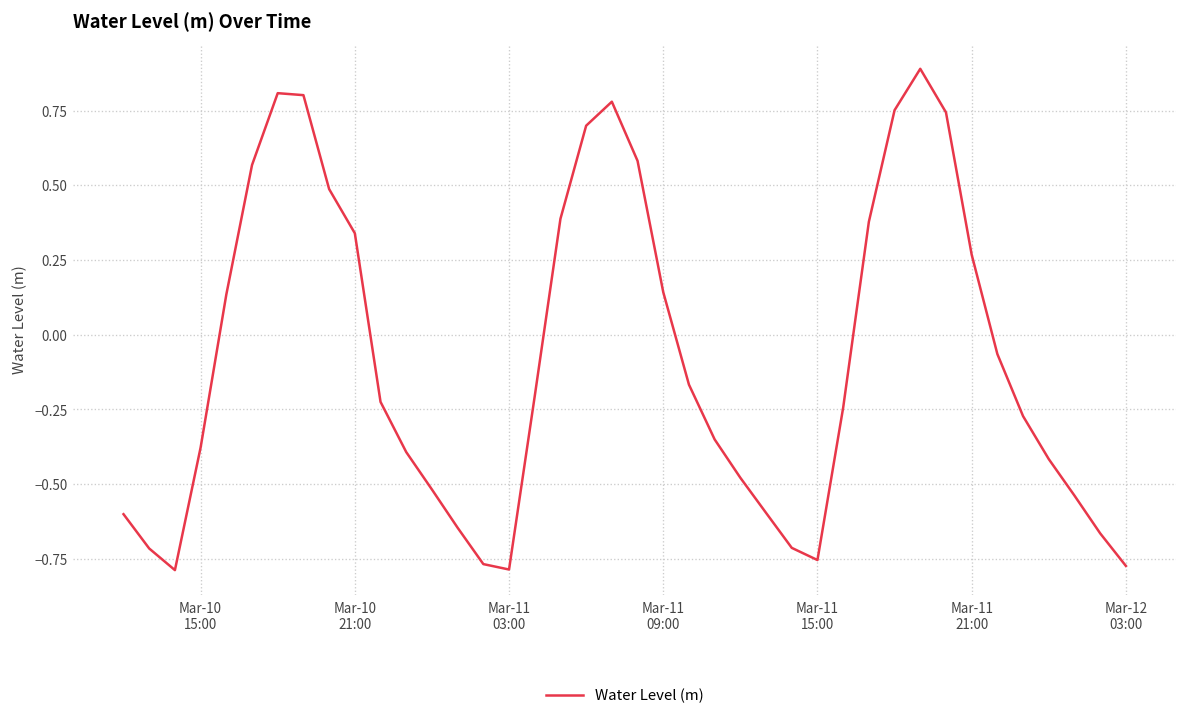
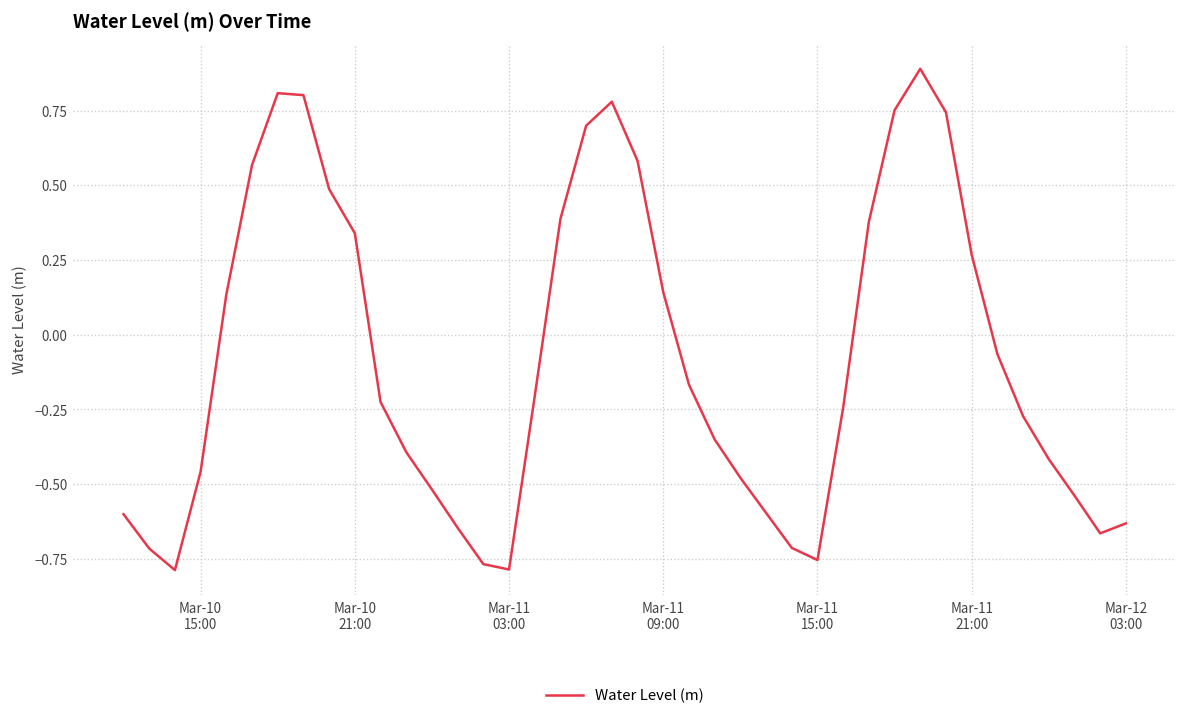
  {
-   "Mar-10 15:00": -0.38,
+   "Mar-10 15:00": -0.46,
    "Mar-10 21:00": 0.34,
    "Mar-11 03:00": -0.79,
    "Mar-11 09:00": 0.14,
    "Mar-11 15:00": -0.75,
    "Mar-11 21:00": 0.27,
-   "Mar-12 03:00": -0.77
+   "Mar-12 03:00": -0.63
  }
